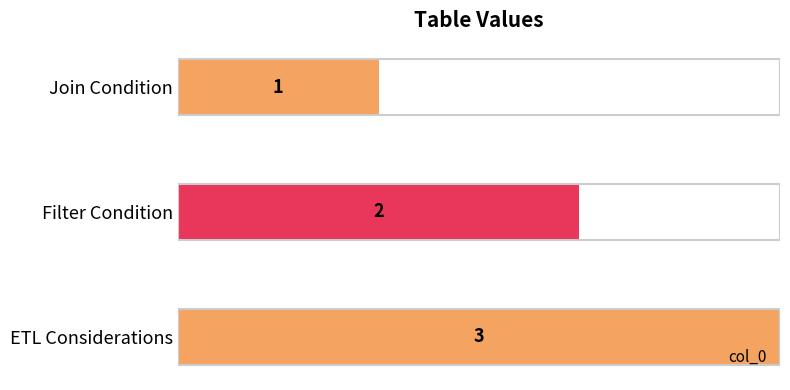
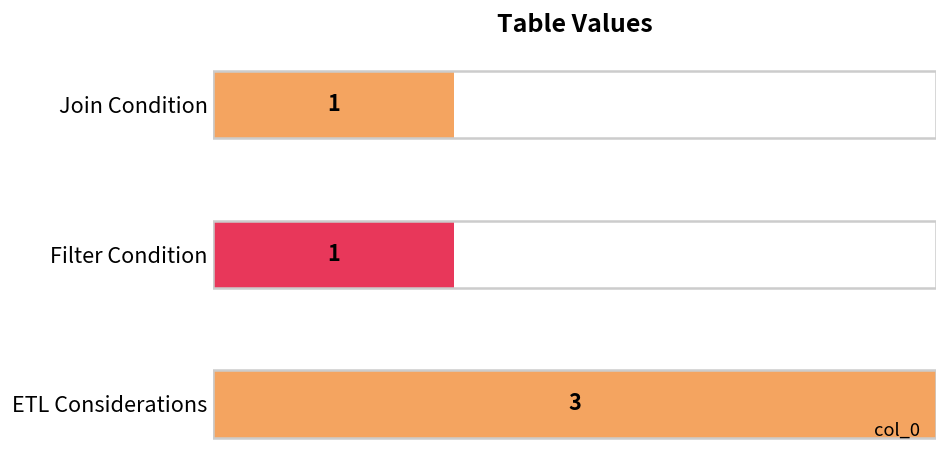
  {
    "Join Condition": 1,
-   "Filter Condition": 2,
+   "Filter Condition": 1,
    "ETL Considerations": 3
  }
